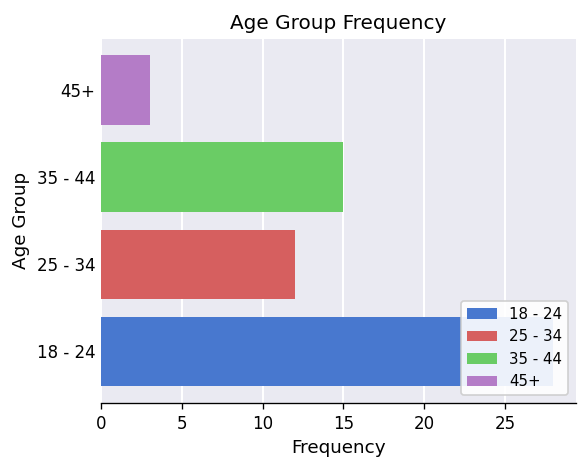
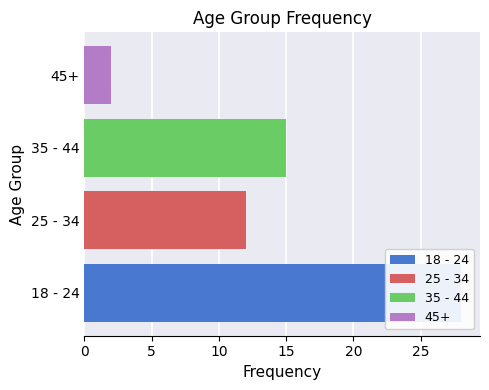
  {
-   "45+": 3,
+   "45+": 2,
    "35 - 44": 15,
    "25 - 34": 12
  }
